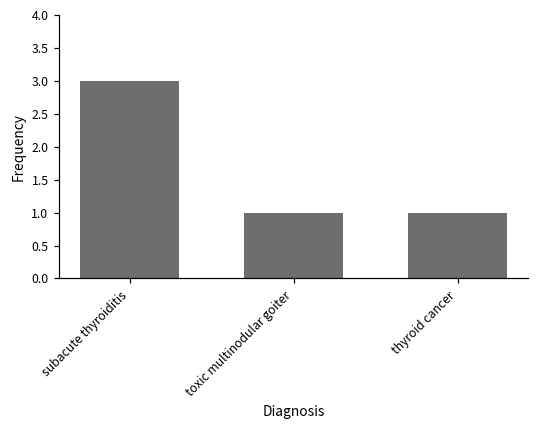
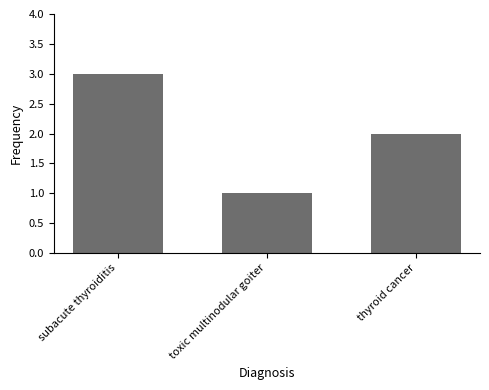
  {
    "subacute thyroiditis": 3,
    "toxic multinodular goiter": 1,
-   "thyroid cancer": 1
+   "thyroid cancer": 2
  }
